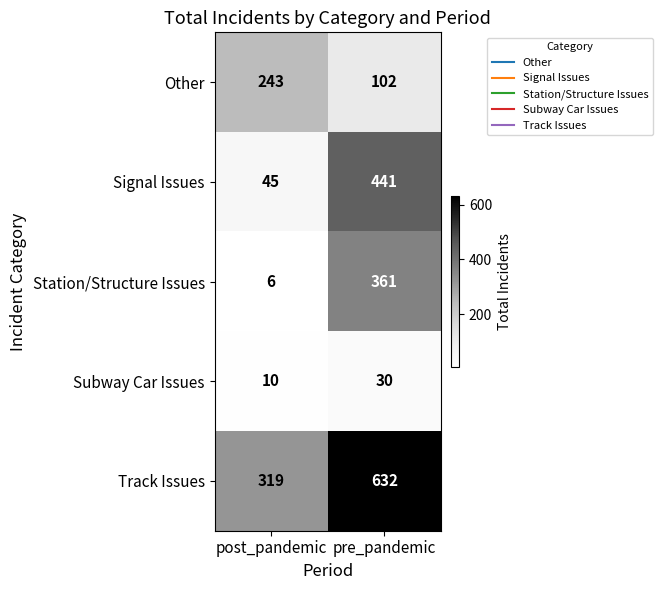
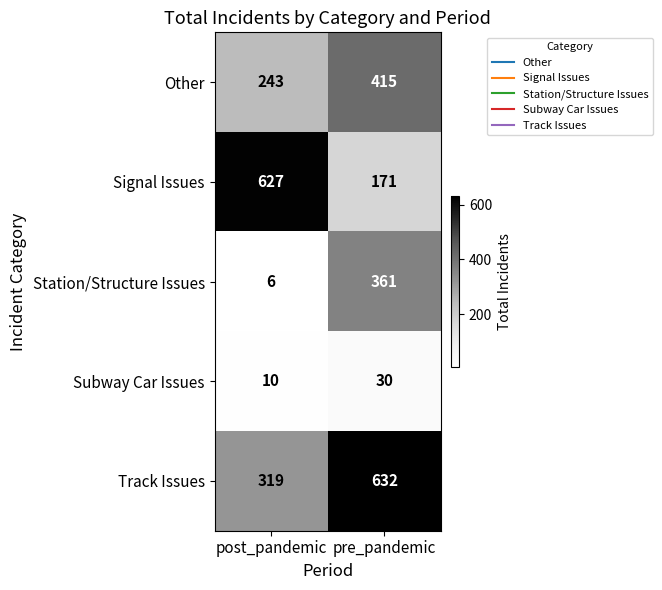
  {
    "Other": {
      "post_pandemic": 243,
-     "pre_pandemic": 102
+     "pre_pandemic": 415
    },
    "Signal Issues": {
-     "post_pandemic": 45,
-     "pre_pandemic": 441
+     "post_pandemic": 627,
+     "pre_pandemic": 171
    },
    "Station/Structure Issues": {
      "post_pandemic": 6,
      "pre_pandemic": 361
    },
    "Subway Car Issues": {
      "post_pandemic": 10,
      "pre_pandemic": 30
    },
    "Track Issues": {
      "post_pandemic": 319,
      "pre_pandemic": 632
    }
  }
